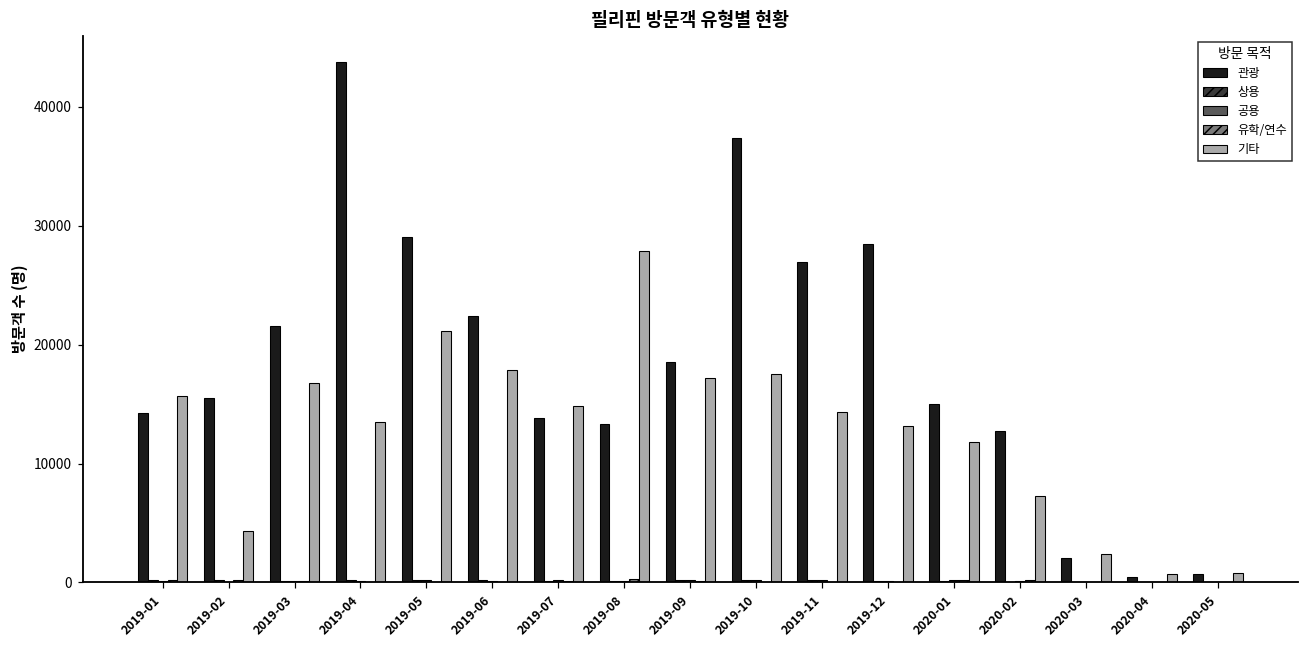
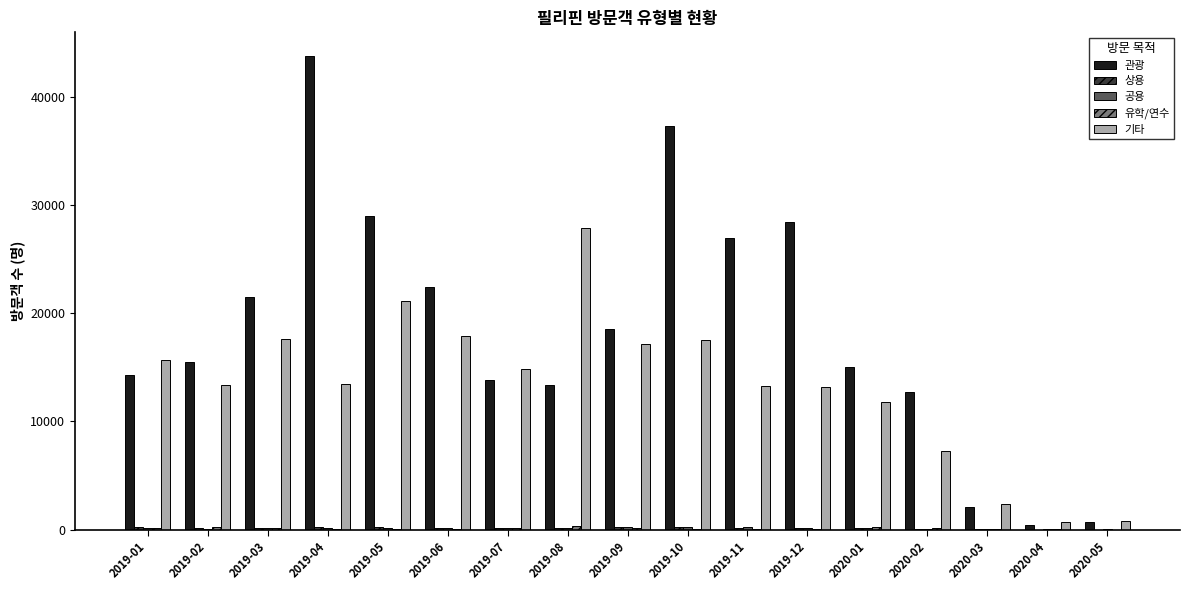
  {
    "기타": {
      "2019-01": 15600,
-     "2019-02": 4400,
-     "2019-03": 16800,
+     "2019-02": 13300,
+     "2019-03": 17600,
      "2019-04": 13500,
      "2019-05": 21100,
      "2019-06": 17900,
      "2019-07": 14800,
      "2019-08": 27900,
      "2019-09": 17200,
      "2019-10": 17600,
-     "2019-11": 14300,
+     "2019-11": 13300,
      "2019-12": 13200,
      "2020-01": 11800,
      "2020-02": 7300,
      "2020-03": 2400,
      "2020-04": 700,
      "2020-05": 800
    }
  }
